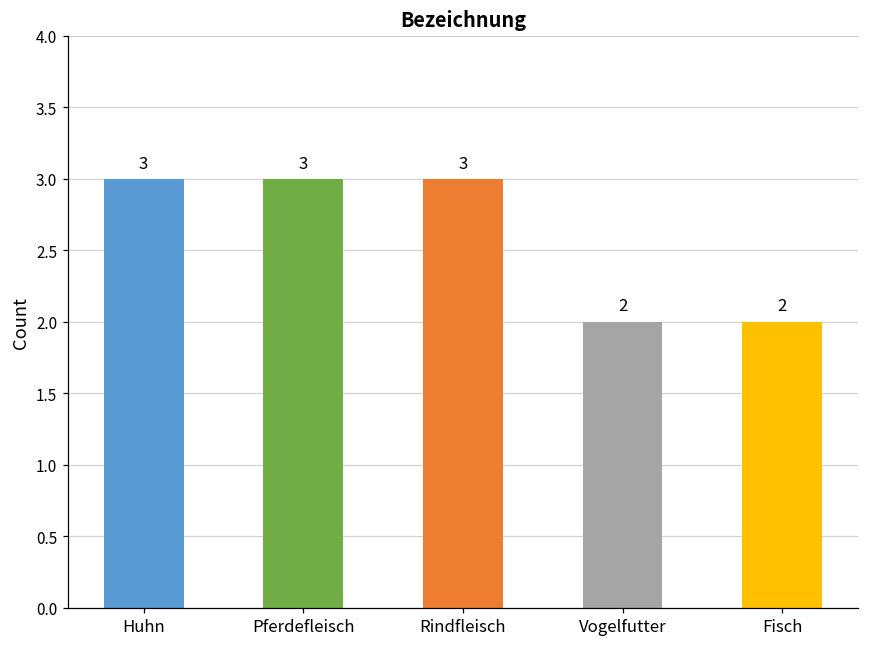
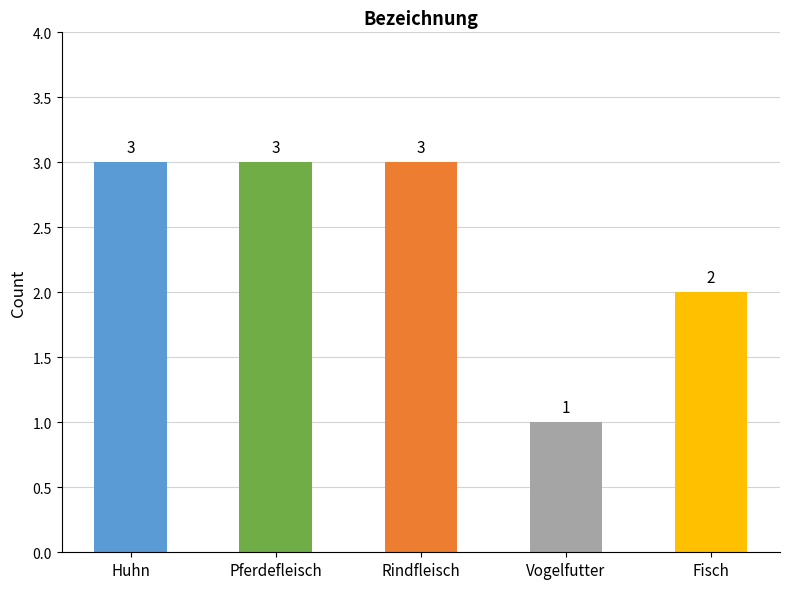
  {
    "Huhn": 3,
    "Pferdefleisch": 3,
    "Rindfleisch": 3,
-   "Vogelfutter": 2,
+   "Vogelfutter": 1,
    "Fisch": 2
  }
